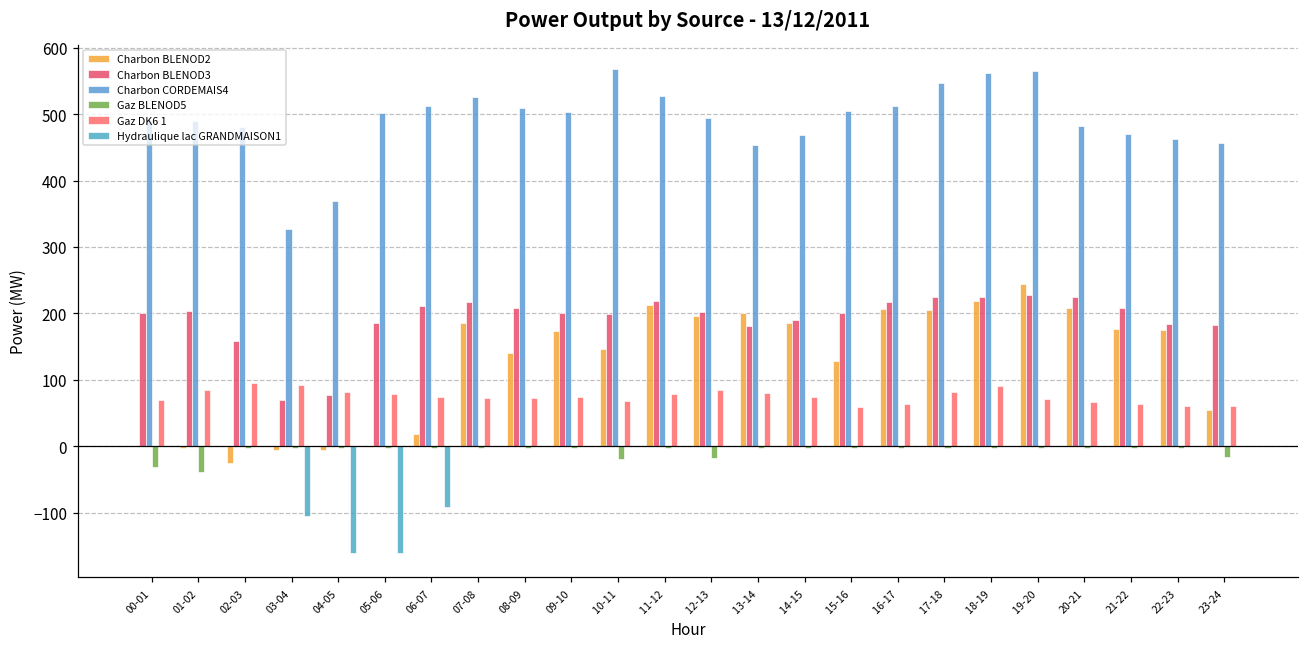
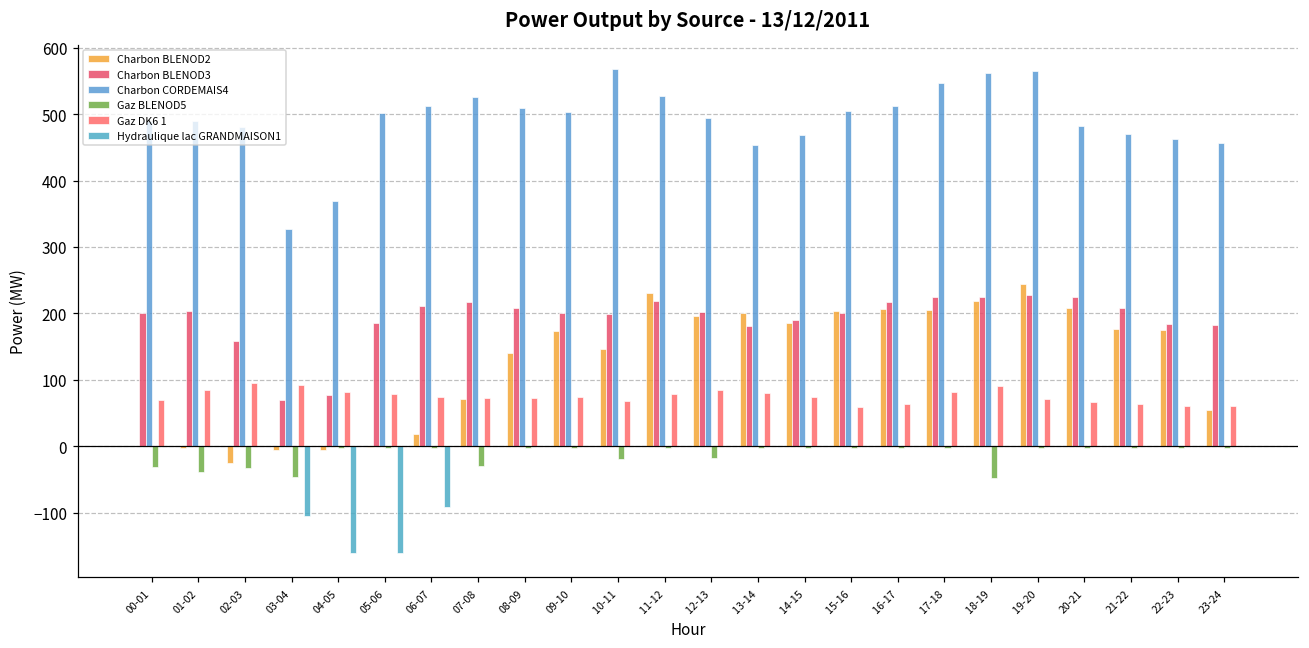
  {
    "Charbon BLENOD2": {
      "00-01": 0,
      "02-03": -20,
      "03-04": -10,
      "04-05": -10,
      "06-07": 20,
-     "07-08": 190,
+     "07-08": 70,
      "08-09": 140,
      "09-10": 170,
      "10-11": 150,
-     "11-12": 210,
+     "11-12": 230,
      "12-13": 200,
      "13-14": 200,
      "14-15": 190,
-     "15-16": 130,
+     "15-16": 200,
      "16-17": 210,
      "17-18": 200,
      "18-19": 220,
      "19-20": 240,
      "20-21": 210,
      "21-22": 180,
      "22-23": 180,
      "23-24": 50
    },
    "Gaz BLENOD5": {
      "00-01": -30,
      "01-02": -40,
-     "02-03": 0,
-     "03-04": 0,
-     "07-08": 0,
+     "02-03": -30,
+     "03-04": -50,
+     "07-08": -30,
      "10-11": -20,
      "12-13": -20,
-     "18-19": 0,
-     "23-24": -20
+     "18-19": -50,
+     "23-24": 0
    }
  }
